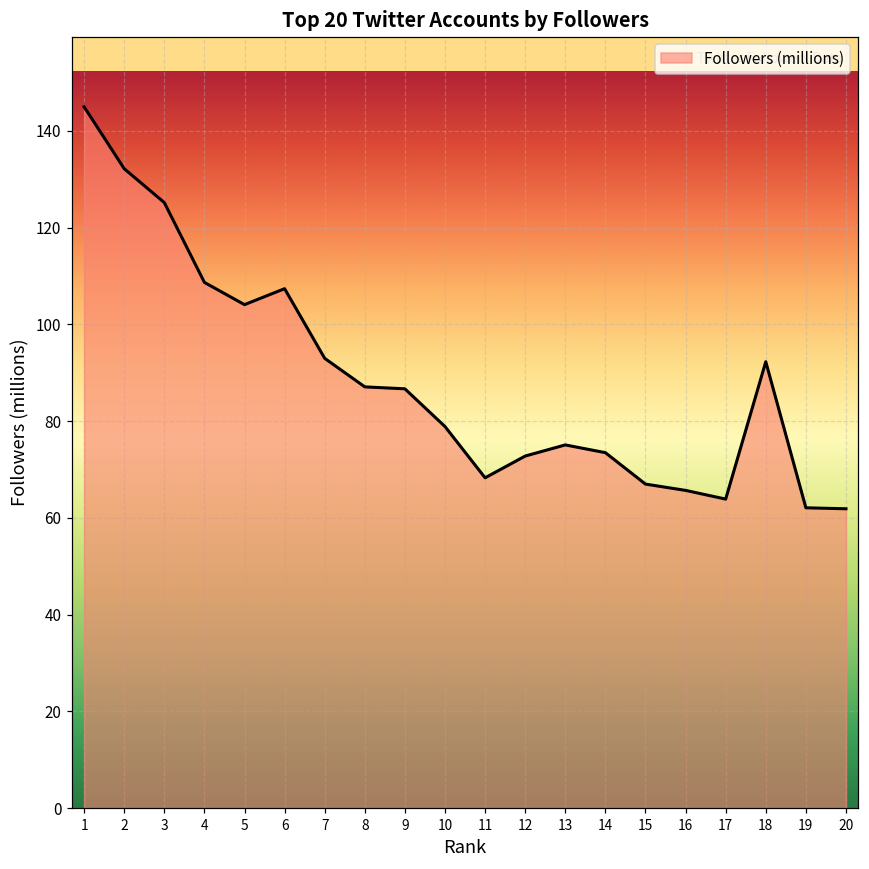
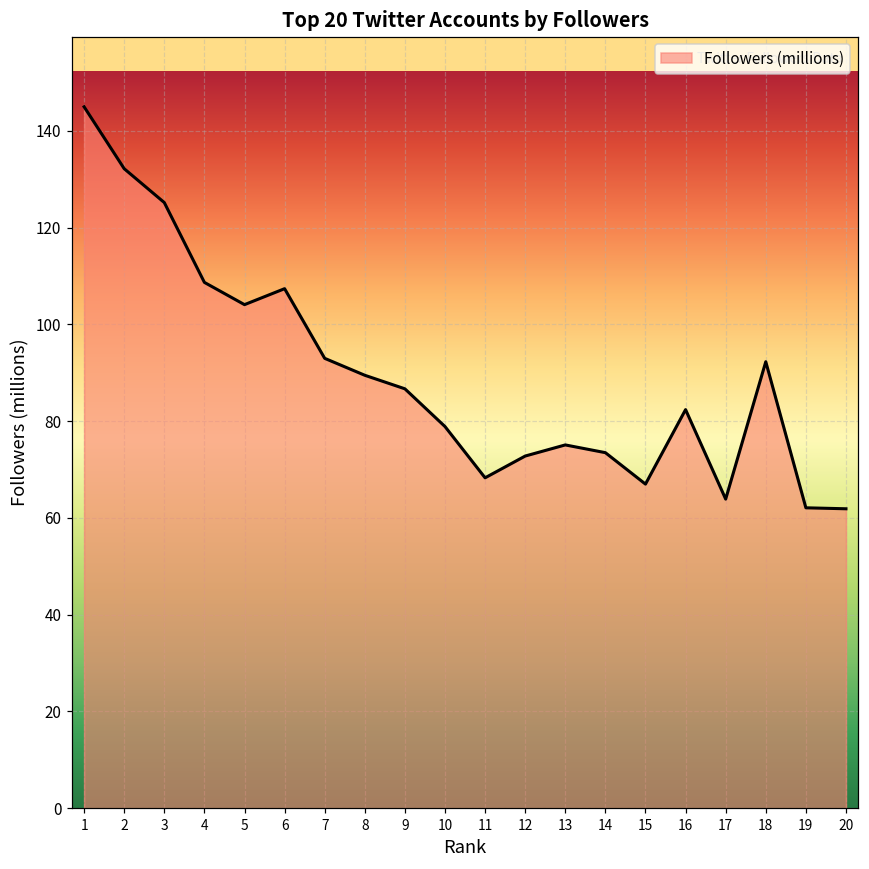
  {
    "1": 145,
    "2": 132,
    "3": 125,
    "4": 109,
    "5": 104,
    "6": 107,
    "7": 93,
-   "8": 87,
+   "8": 90,
    "9": 87,
    "10": 79,
    "11": 68,
    "12": 73,
    "13": 75,
    "14": 74,
    "15": 67,
-   "16": 66,
+   "16": 82,
    "17": 64,
    "18": 92,
    "19": 62,
    "20": 62
  }
